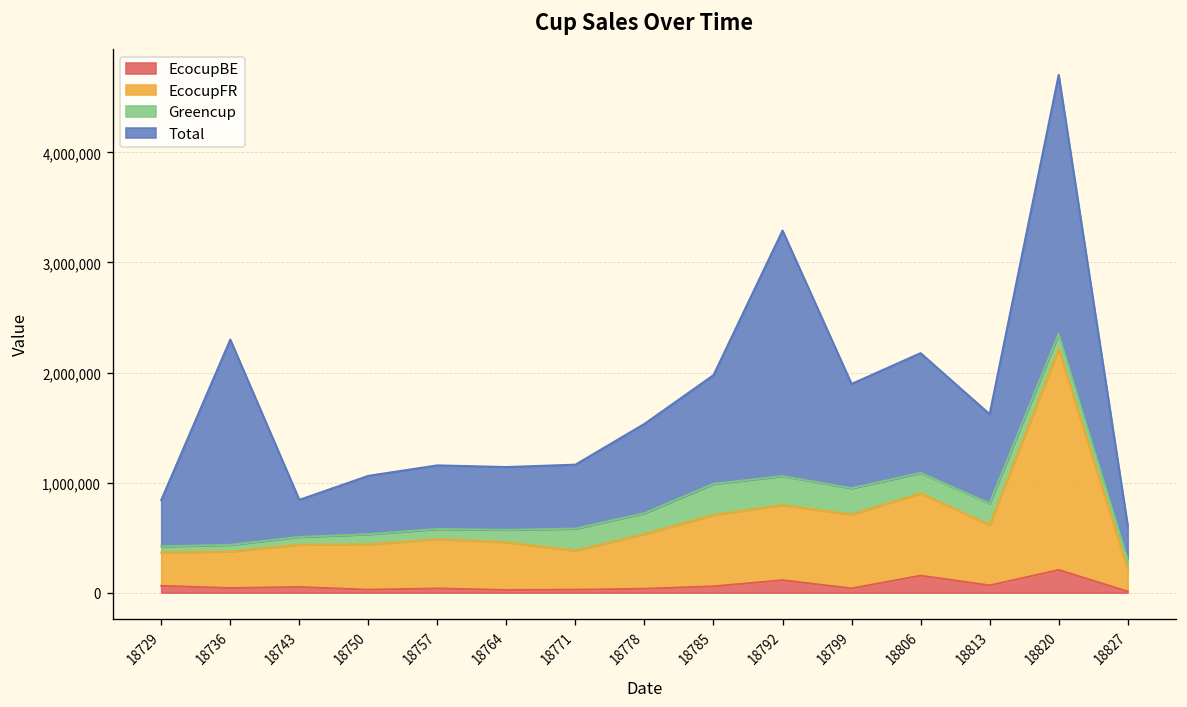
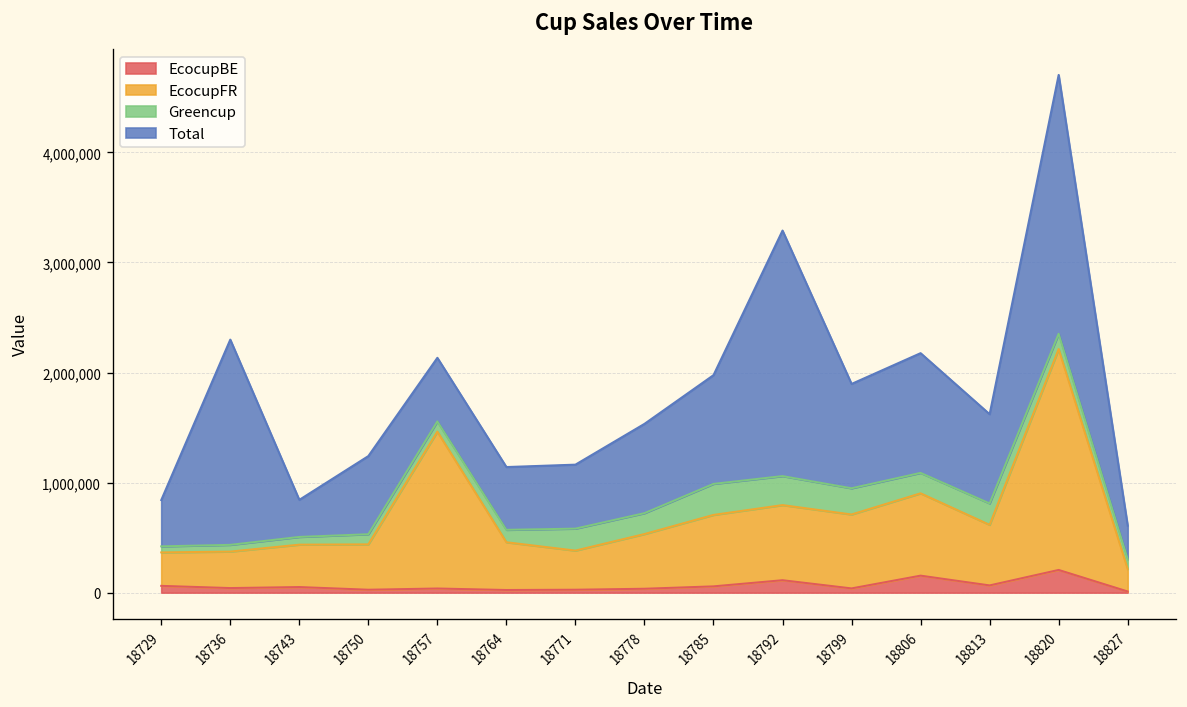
  {
    "EcocupBE": {
      "18729": "100,000",
      "18736": "0",
      "18743": "100,000",
      "18750": "0",
      "18757": "0",
      "18764": "0",
      "18771": "0",
      "18778": "0",
      "18785": "100,000",
      "18792": "100,000",
      "18799": "0",
      "18806": "200,000",
      "18813": "100,000",
      "18820": "200,000",
      "18827": "0"
    },
    "EcocupFR": {
      "18729": "300,000",
      "18736": "300,000",
      "18743": "400,000",
      "18750": "400,000",
-     "18757": "400,000",
+     "18757": "1,400,000",
      "18764": "400,000",
      "18771": "400,000",
      "18778": "500,000",
      "18785": "600,000",
      "18792": "700,000",
      "18799": "700,000",
      "18806": "700,000",
      "18813": "600,000",
      "18820": "2,000,000",
      "18827": "200,000"
    },
    "Greencup": {
      "18729": "100,000",
      "18736": "100,000",
      "18743": "100,000",
      "18750": "100,000",
      "18757": "100,000",
      "18764": "100,000",
      "18771": "200,000",
      "18778": "200,000",
      "18785": "300,000",
      "18792": "300,000",
      "18799": "200,000",
      "18806": "200,000",
      "18813": "200,000",
      "18820": "100,000",
      "18827": "100,000"
    },
    "Total": {
      "18729": "400,000",
      "18736": "1,900,000",
      "18743": "300,000",
-     "18750": "500,000",
+     "18750": "700,000",
      "18757": "600,000",
      "18764": "600,000",
      "18771": "600,000",
      "18778": "800,000",
      "18785": "1,000,000",
      "18792": "2,200,000",
      "18799": "900,000",
      "18806": "1,100,000",
      "18813": "800,000",
      "18820": "2,400,000",
      "18827": "300,000"
    }
  }
